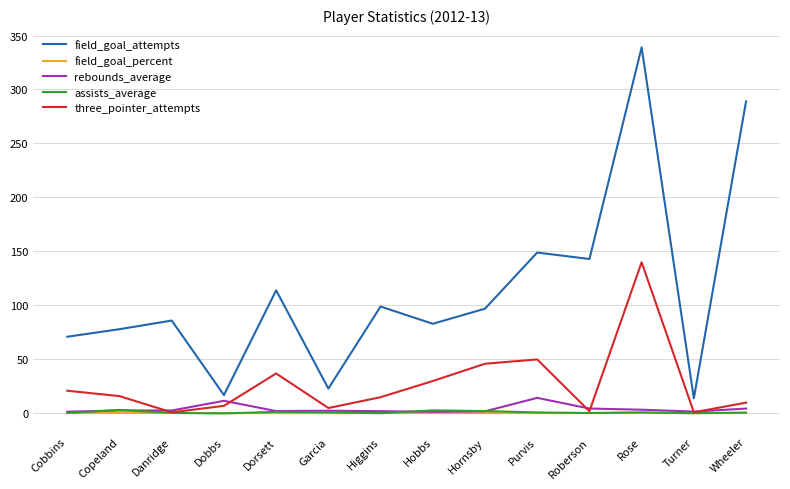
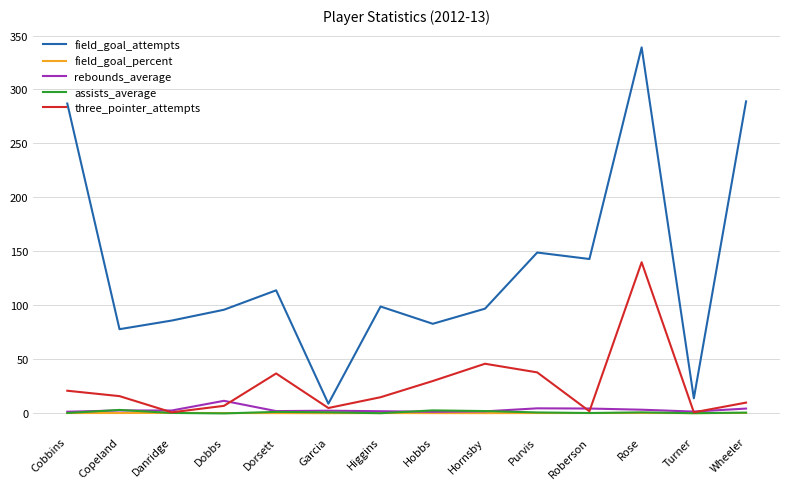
  {
    "field_goal_attempts": {
-     "Cobbins": 71,
+     "Cobbins": 287,
      "Copeland": 78,
      "Danridge": 86,
-     "Dobbs": 17,
+     "Dobbs": 96,
      "Dorsett": 114,
-     "Garcia": 23,
+     "Garcia": 9,
      "Higgins": 99,
      "Hobbs": 83,
      "Hornsby": 97,
      "Purvis": 149,
      "Roberson": 143,
      "Rose": 339,
      "Turner": 14,
      "Wheeler": 289
    },
    "rebounds_average": {
      "Dobbs": 12,
-     "Purvis": 14,
+     "Purvis": 5,
      "Roberson": 5,
      "Rose": 3,
      "Wheeler": 4
    },
    "three_pointer_attempts": {
      "Cobbins": 21,
      "Copeland": 16,
      "Dobbs": 7,
      "Dorsett": 37,
      "Garcia": 5,
      "Higgins": 15,
      "Hobbs": 30,
      "Hornsby": 46,
-     "Purvis": 50,
+     "Purvis": 38,
      "Rose": 140,
      "Wheeler": 10
    }
  }
